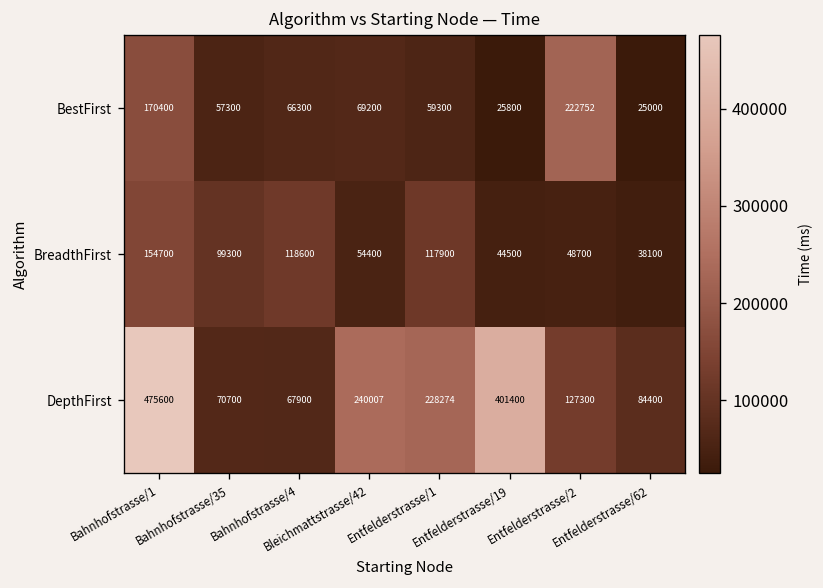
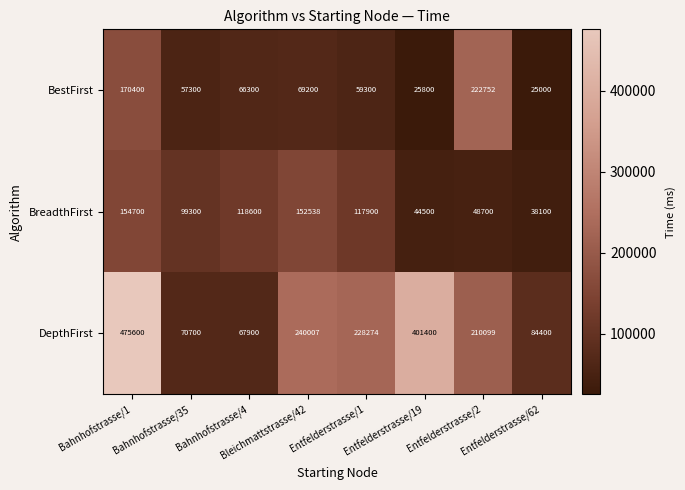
  {
    "BestFirst": {
      "Bahnhofstrasse/1": 170400,
      "Bahnhofstrasse/35": 57300,
      "Bahnhofstrasse/4": 66300,
      "Bleichmattstrasse/42": 69200,
      "Entfelderstrasse/1": 59300,
      "Entfelderstrasse/19": 25800,
      "Entfelderstrasse/2": 222752,
      "Entfelderstrasse/62": 25000
    },
    "BreadthFirst": {
      "Bahnhofstrasse/1": 154700,
      "Bahnhofstrasse/35": 99300,
      "Bahnhofstrasse/4": 118600,
-     "Bleichmattstrasse/42": 54400,
+     "Bleichmattstrasse/42": 152538,
      "Entfelderstrasse/1": 117900,
      "Entfelderstrasse/19": 44500,
      "Entfelderstrasse/2": 48700,
      "Entfelderstrasse/62": 38100
    },
    "DepthFirst": {
      "Bahnhofstrasse/1": 475600,
      "Bahnhofstrasse/35": 70700,
      "Bahnhofstrasse/4": 67900,
      "Bleichmattstrasse/42": 240007,
      "Entfelderstrasse/1": 228274,
      "Entfelderstrasse/19": 401400,
-     "Entfelderstrasse/2": 127300,
+     "Entfelderstrasse/2": 210099,
      "Entfelderstrasse/62": 84400
    }
  }
